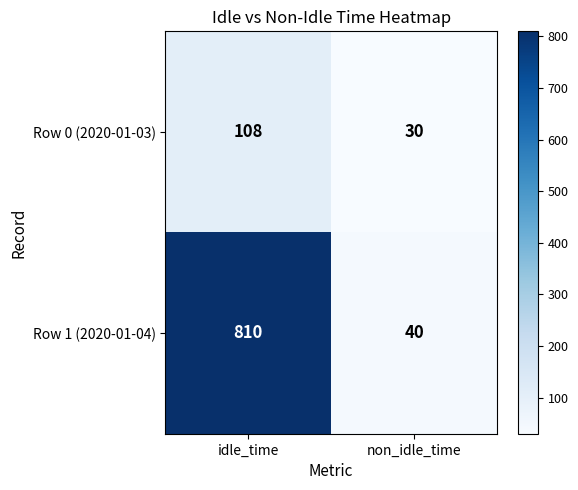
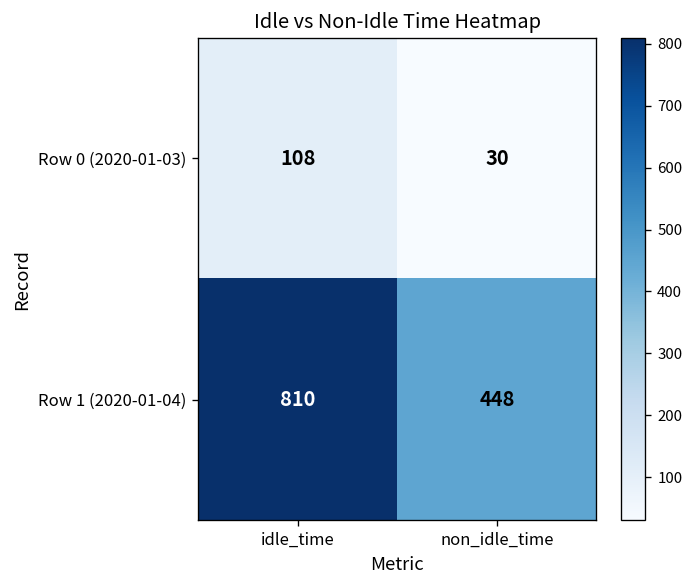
  {
    "Row 0 (2020-01-03)": {
      "idle_time": 108,
      "non_idle_time": 30
    },
    "Row 1 (2020-01-04)": {
      "idle_time": 810,
-     "non_idle_time": 40
+     "non_idle_time": 448
    }
  }
